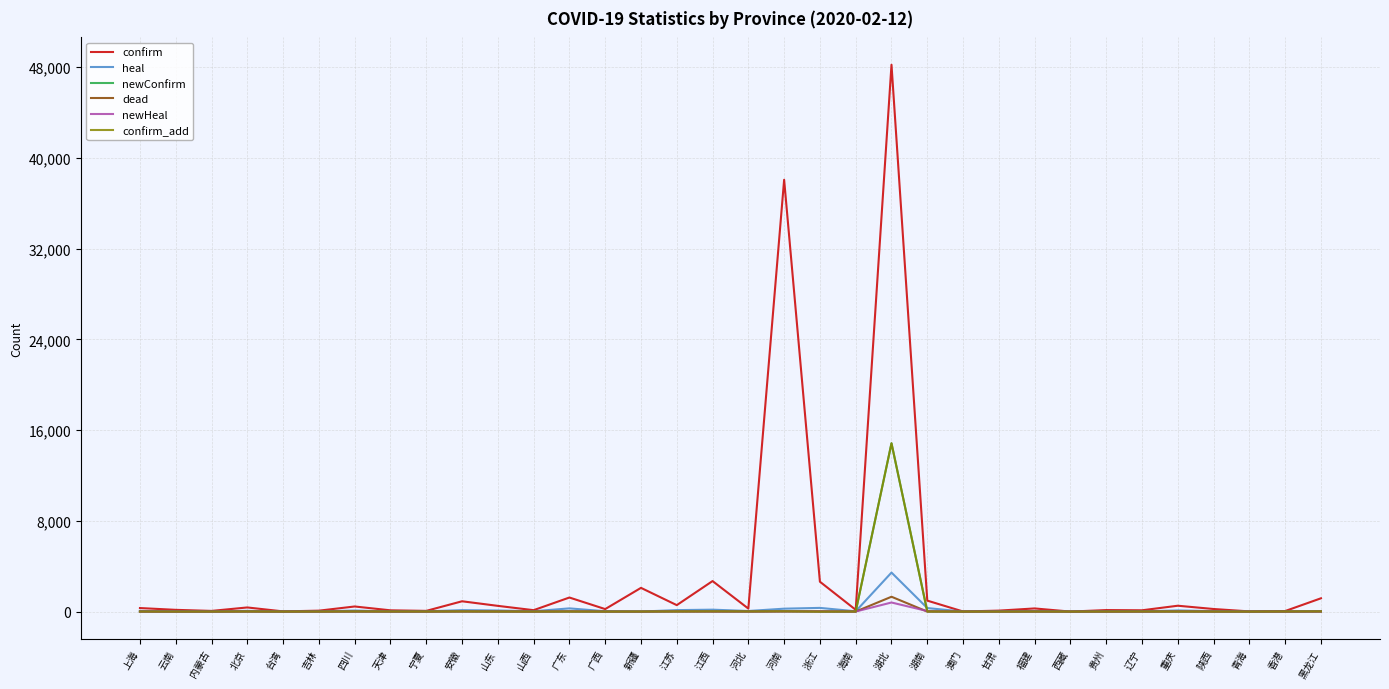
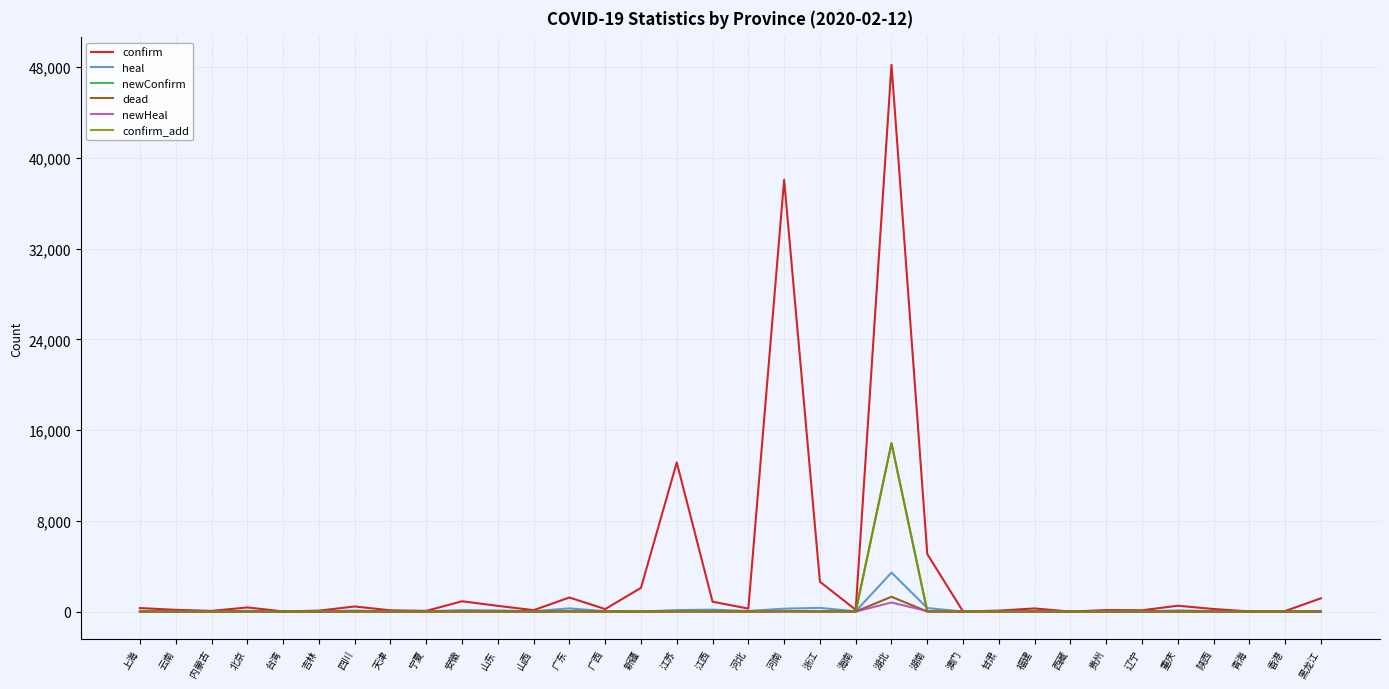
  {
    "confirm": {
      "上海": "300",
      "北京": "400",
      "四川": "500",
      "安徽": "900",
      "山东": "500",
      "广东": "1,200",
      "新疆": "2,100",
-     "江苏": "600",
-     "江西": "2,700",
+     "江苏": "13,100",
+     "江西": "900",
      "河南": "38,100",
      "浙江": "2,600",
      "湖北": "48,200",
-     "湖南": "1,000",
+     "湖南": "5,100",
      "福建": "300",
      "重庆": "500",
      "黑龙江": "1,200"
    },
    "heal": {
      "广东": "300",
      "浙江": "300",
      "湖北": "3,400",
      "湖南": "300"
    },
    "confirm_add": {
      "湖北": "14,800"
    },
    "dead": {
      "湖北": "1,300"
    },
    "newHeal": {
      "湖北": "800"
    }
  }
